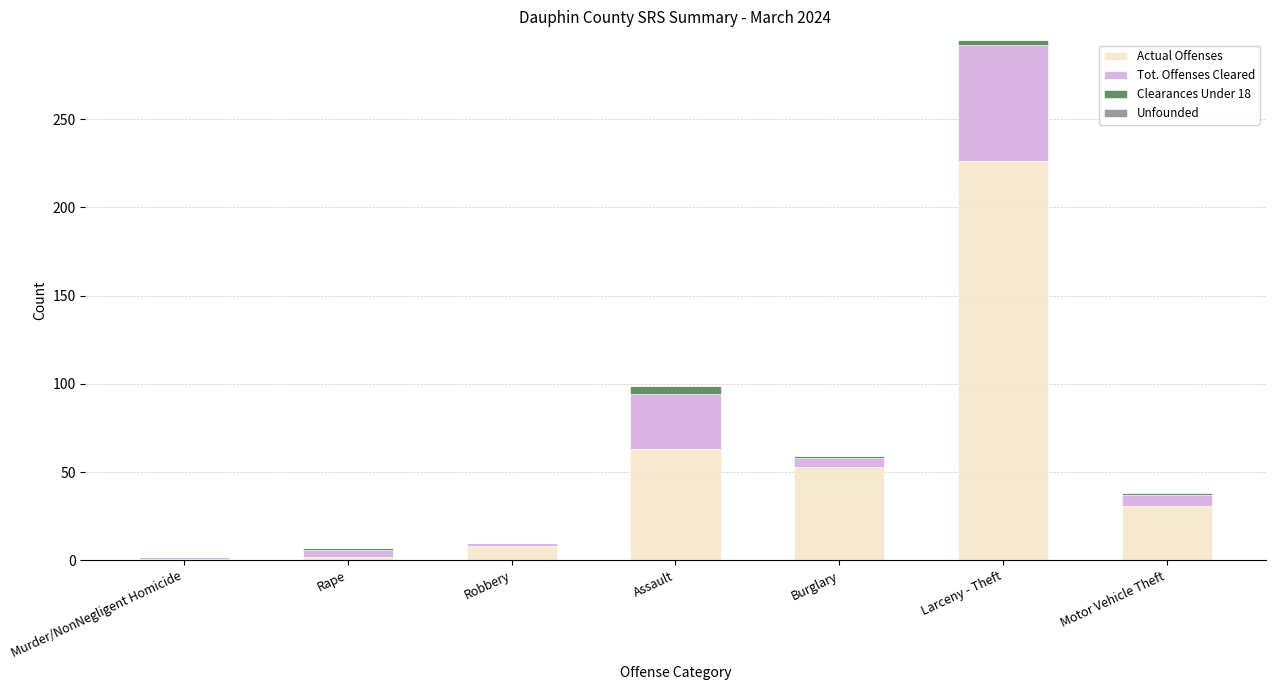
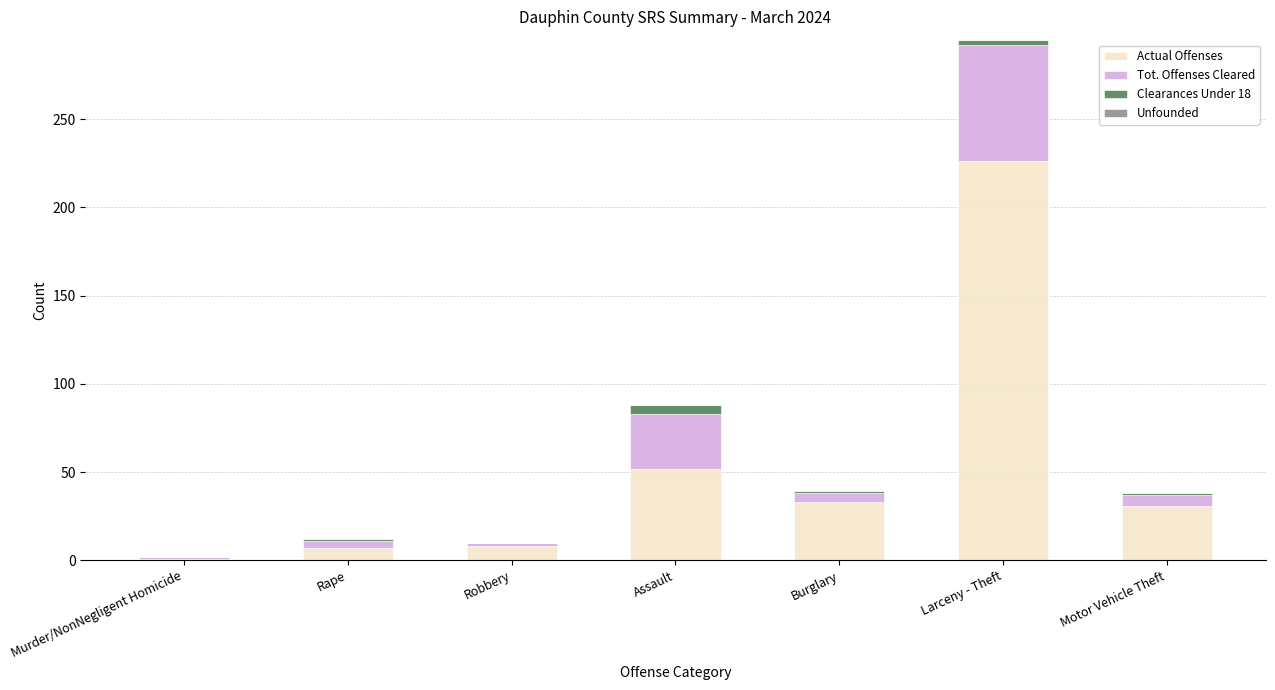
  {
    "Actual Offenses": {
-     "Rape": 2,
+     "Rape": 7,
      "Robbery": 8,
-     "Assault": 63,
-     "Burglary": 53,
+     "Assault": 52,
+     "Burglary": 33,
      "Larceny - Theft": 226,
      "Motor Vehicle Theft": 31
    },
    "Tot. Offenses Cleared": {
      "Rape": 4,
      "Robbery": 2,
      "Assault": 31,
      "Burglary": 5,
      "Larceny - Theft": 66,
      "Motor Vehicle Theft": 6
    },
    "Unfounded": {
      "Murder/NonNegligent Homicide": 0,
      "Rape": 0,
      "Robbery": 0,
      "Burglary": 0,
      "Motor Vehicle Theft": 0
    }
  }
